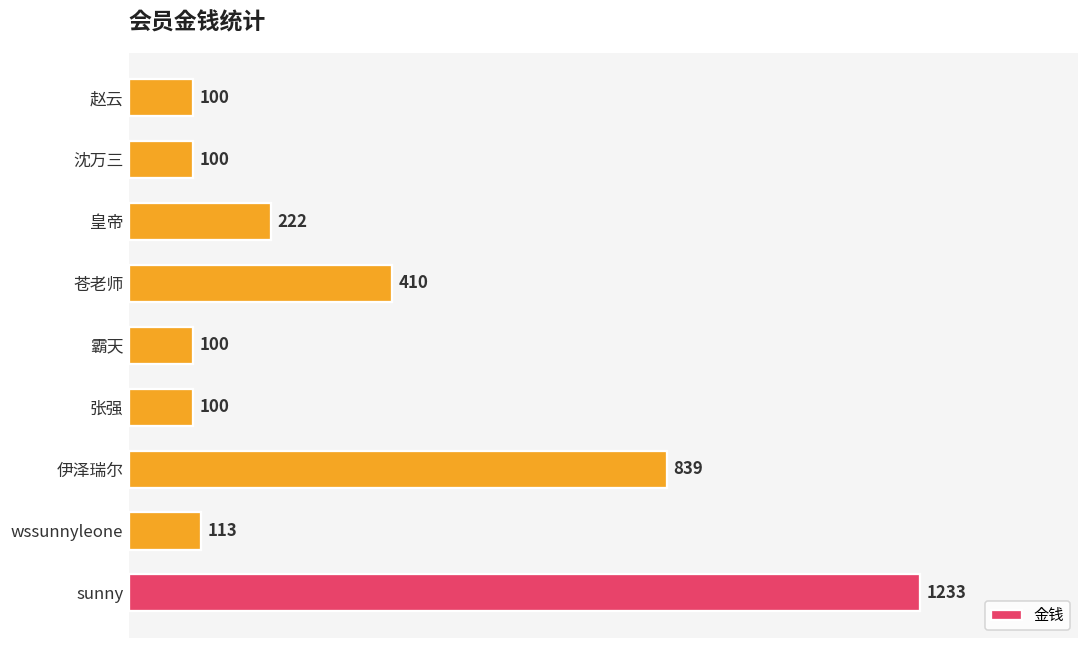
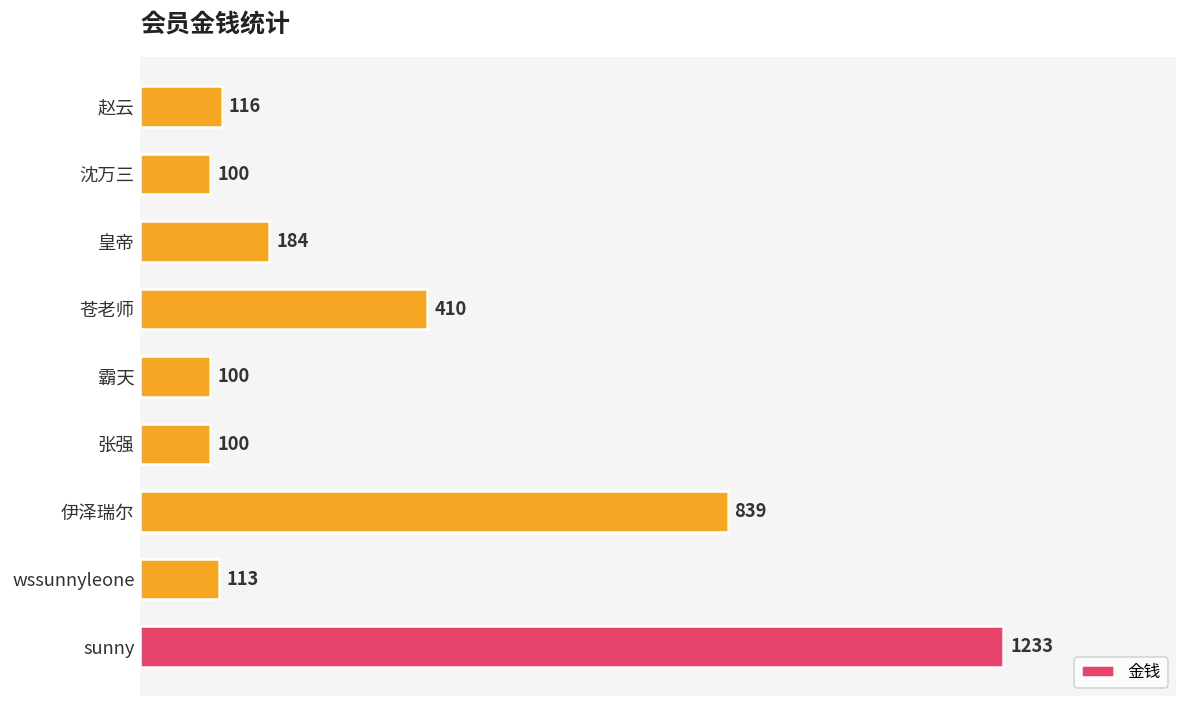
  {
-   "赵云": 100,
+   "赵云": 116,
    "沈万三": 100,
-   "皇帝": 222,
+   "皇帝": 184,
    "苍老师": 410,
    "霸天": 100,
    "张强": 100,
    "伊泽瑞尔": 839,
    "wssunnyleone": 113,
    "sunny": 1233
  }
